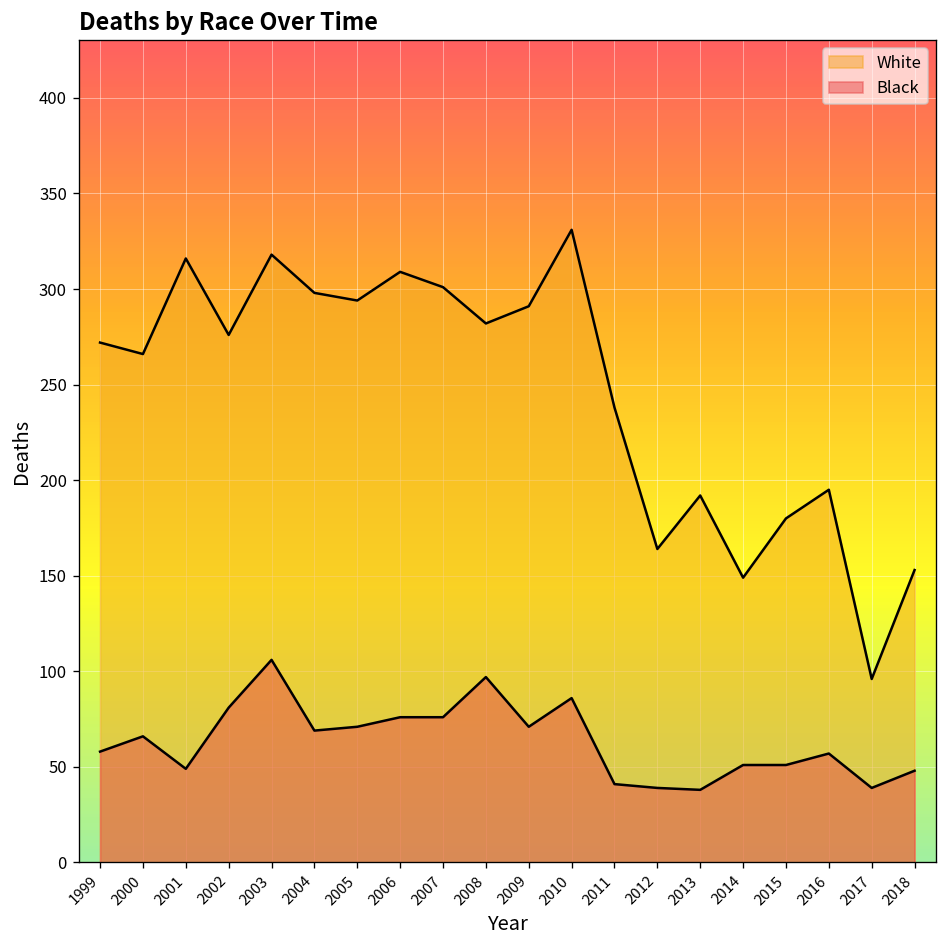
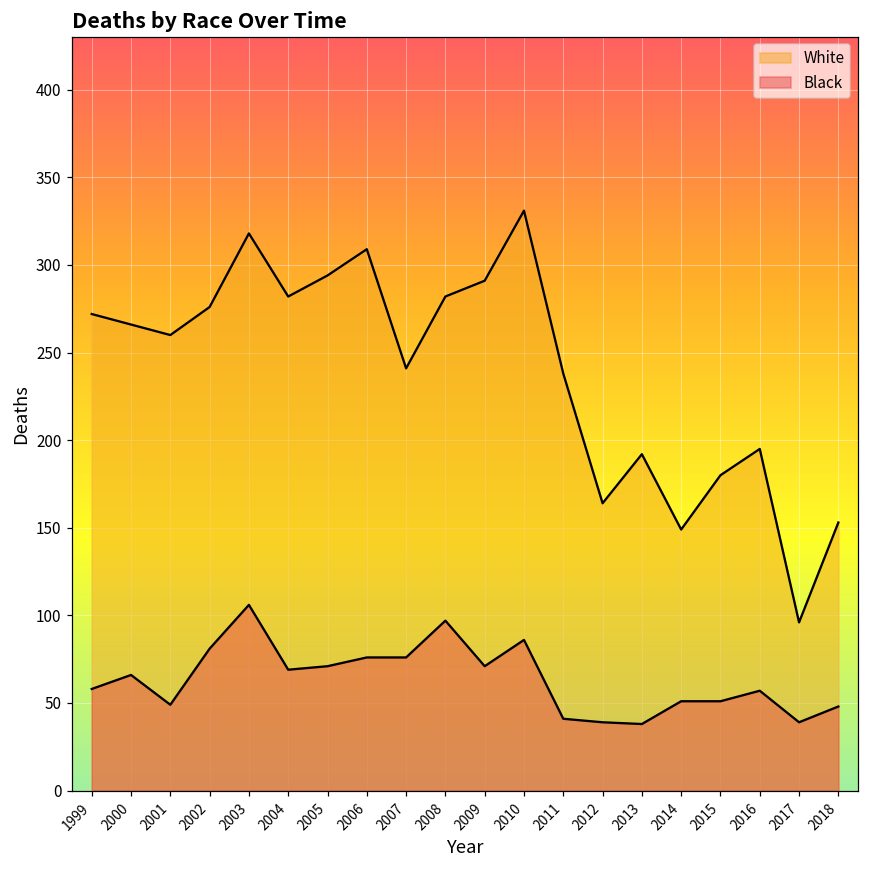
  {
    "White": {
      "1999": 272,
      "2000": 266,
-     "2001": 316,
+     "2001": 260,
      "2002": 276,
      "2003": 318,
-     "2004": 298,
+     "2004": 282,
      "2005": 294,
      "2006": 309,
-     "2007": 301,
+     "2007": 241,
      "2008": 282,
      "2009": 291,
      "2010": 331,
      "2011": 238,
      "2012": 164,
      "2013": 192,
      "2014": 149,
      "2015": 180,
      "2016": 195,
      "2017": 96,
      "2018": 153
    },
    "Black": {
      "1999": 58,
      "2000": 66,
      "2001": 49,
      "2002": 81,
      "2003": 106,
      "2004": 69,
      "2005": 71,
      "2006": 76,
      "2007": 76,
      "2008": 97,
      "2009": 71,
      "2010": 86,
      "2011": 41,
      "2012": 39,
      "2013": 38,
      "2014": 51,
      "2015": 51,
      "2016": 57,
      "2017": 39,
      "2018": 48
    }
  }
